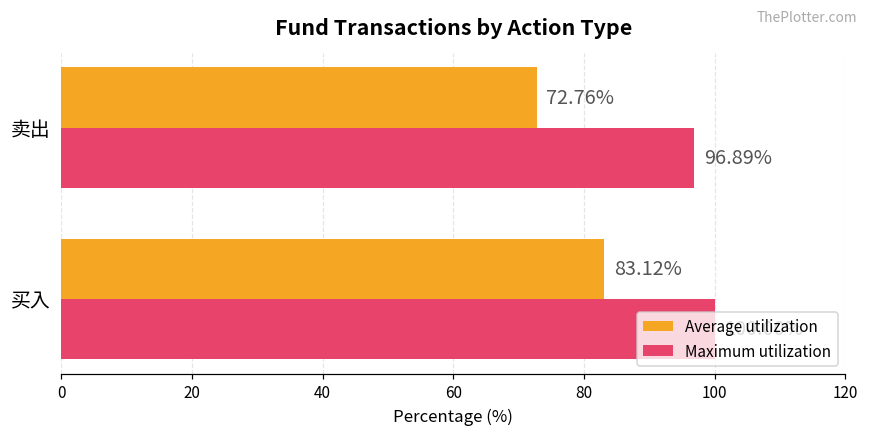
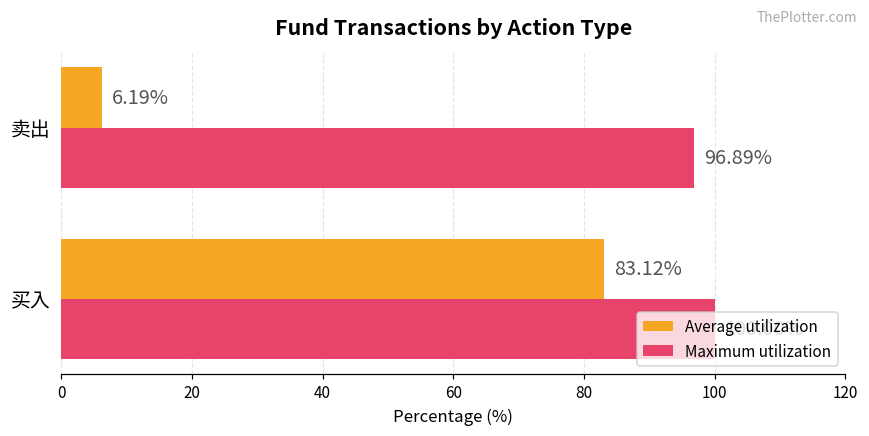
  {
    "Average utilization": {
-     "卖出": "72.76%",
+     "卖出": "6.19%",
      "买入": "83.12%"
    },
    "Maximum utilization": {
      "卖出": "96.89%"
    }
  }
